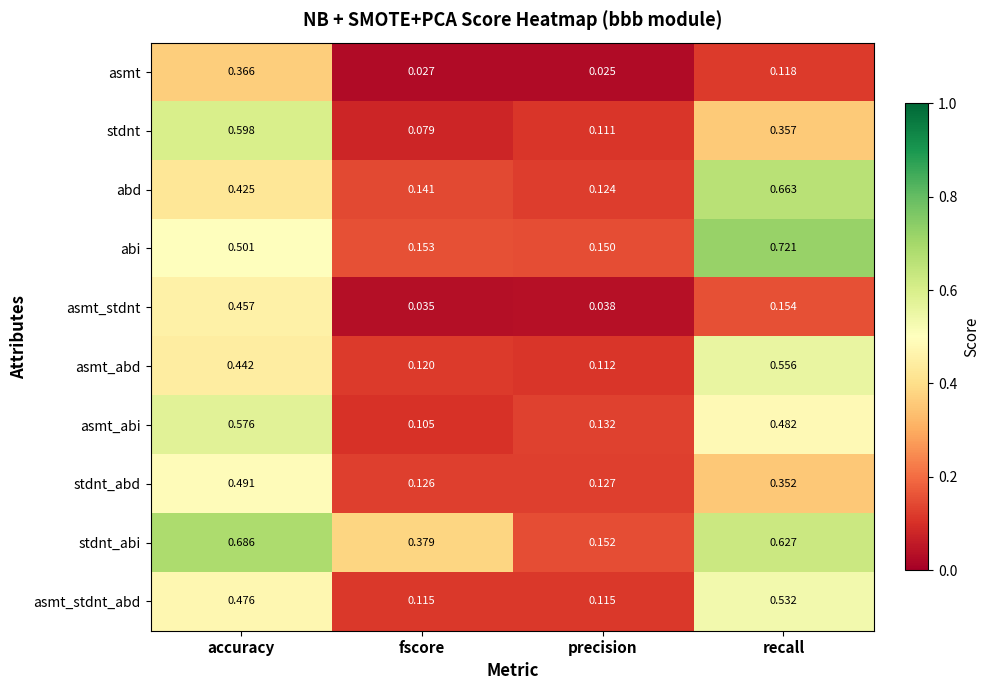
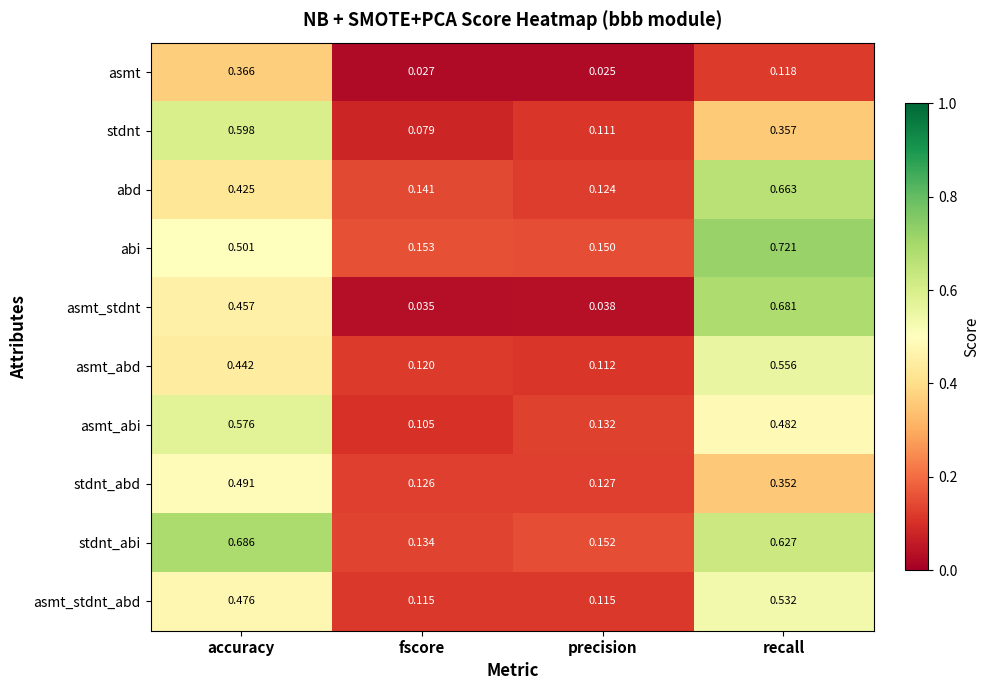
  {
    "asmt": {
      "accuracy": 0.366,
      "fscore": 0.027,
      "precision": 0.025,
      "recall": 0.118
    },
    "stdnt": {
      "accuracy": 0.598,
      "fscore": 0.079,
      "precision": 0.111,
      "recall": 0.357
    },
    "abd": {
      "accuracy": 0.425,
      "fscore": 0.141,
      "precision": 0.124,
      "recall": 0.663
    },
    "abi": {
      "accuracy": 0.501,
      "fscore": 0.153,
      "precision": 0.150,
      "recall": 0.721
    },
    "asmt_stdnt": {
      "accuracy": 0.457,
      "fscore": 0.035,
      "precision": 0.038,
-     "recall": 0.154
+     "recall": 0.681
    },
    "asmt_abd": {
      "accuracy": 0.442,
      "fscore": 0.120,
      "precision": 0.112,
      "recall": 0.556
    },
    "asmt_abi": {
      "accuracy": 0.576,
      "fscore": 0.105,
      "precision": 0.132,
      "recall": 0.482
    },
    "stdnt_abd": {
      "accuracy": 0.491,
      "fscore": 0.126,
      "precision": 0.127,
      "recall": 0.352
    },
    "stdnt_abi": {
      "accuracy": 0.686,
-     "fscore": 0.379,
+     "fscore": 0.134,
      "precision": 0.152,
      "recall": 0.627
    },
    "asmt_stdnt_abd": {
      "accuracy": 0.476,
      "fscore": 0.115,
      "precision": 0.115,
      "recall": 0.532
    }
  }
